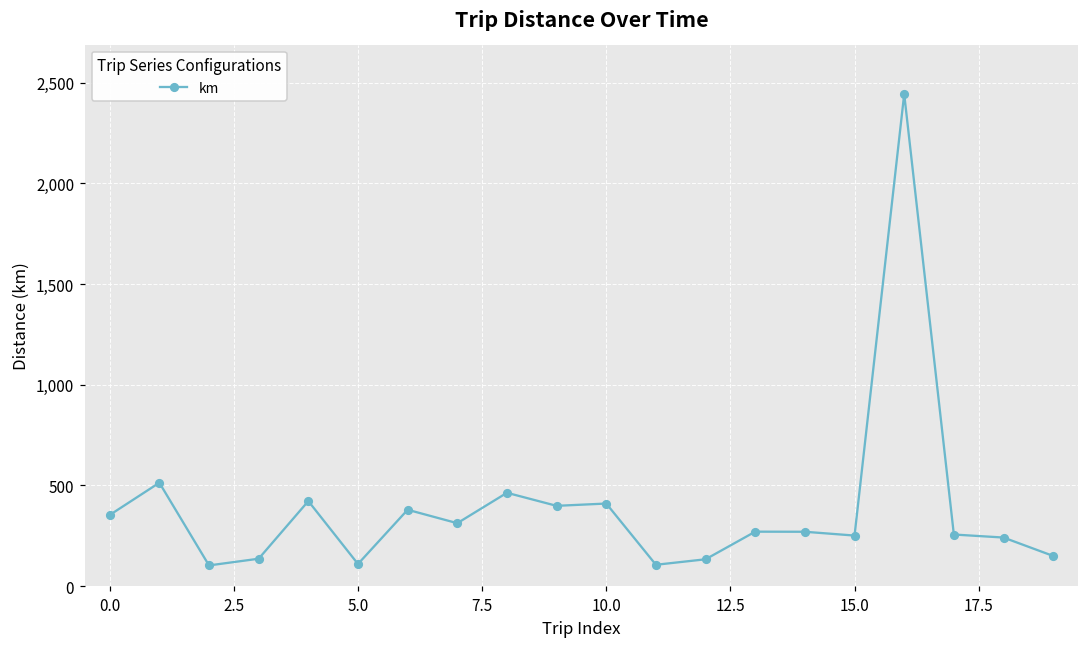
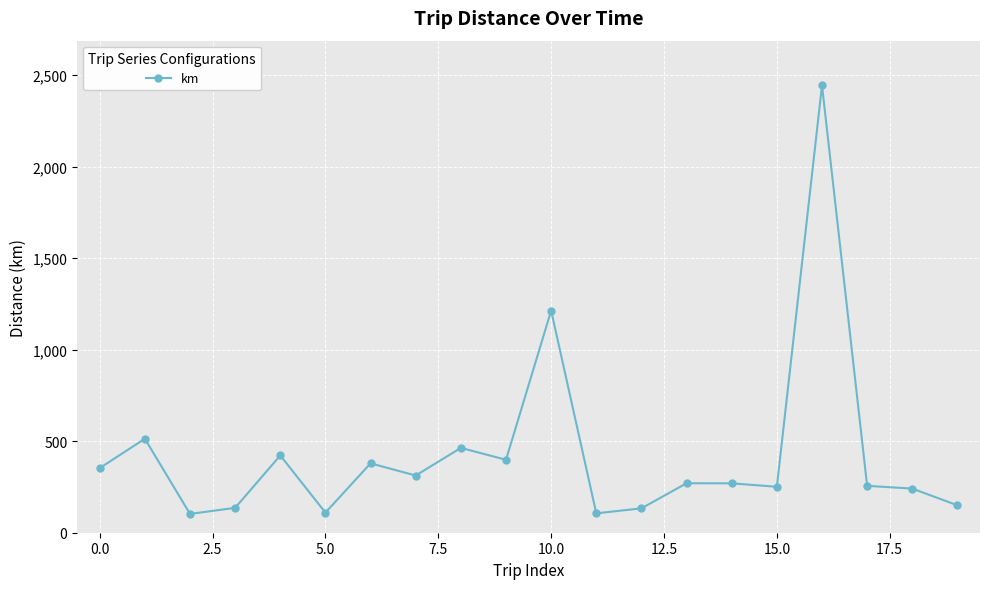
  {
    "0.0": "350",
    "5.0": "110",
-   "10.0": "410",
+   "10.0": "1,210",
    "15.0": "250"
  }
